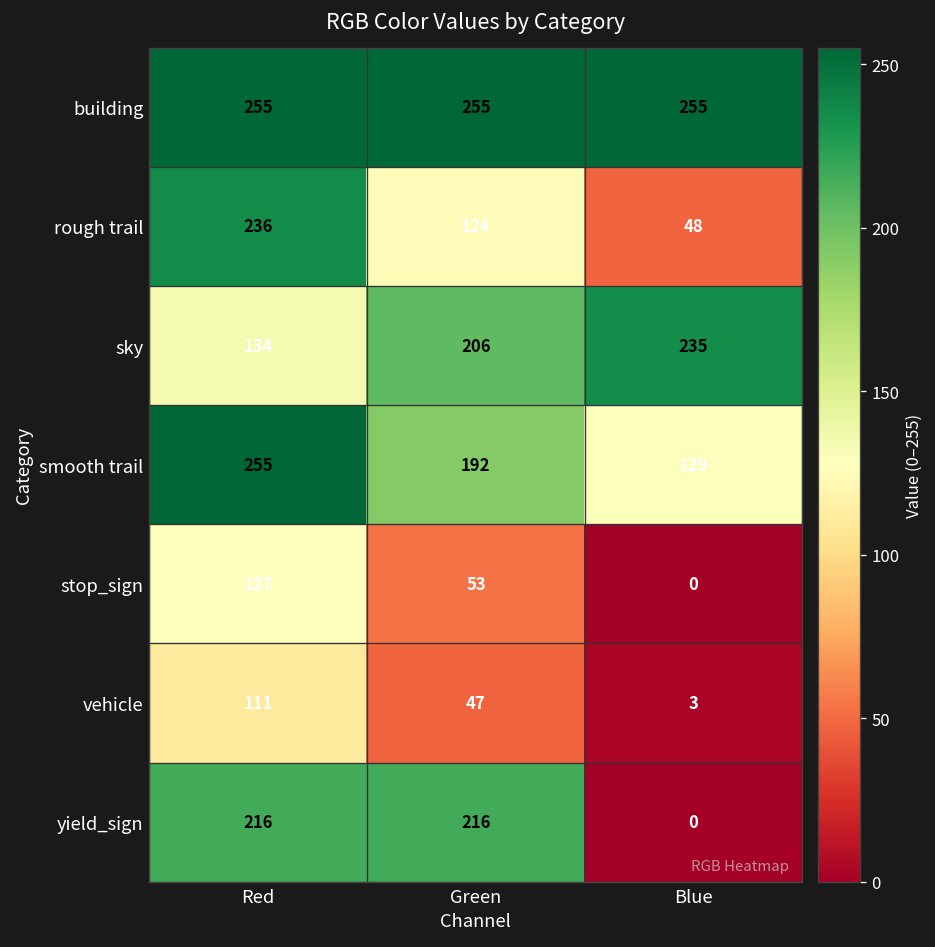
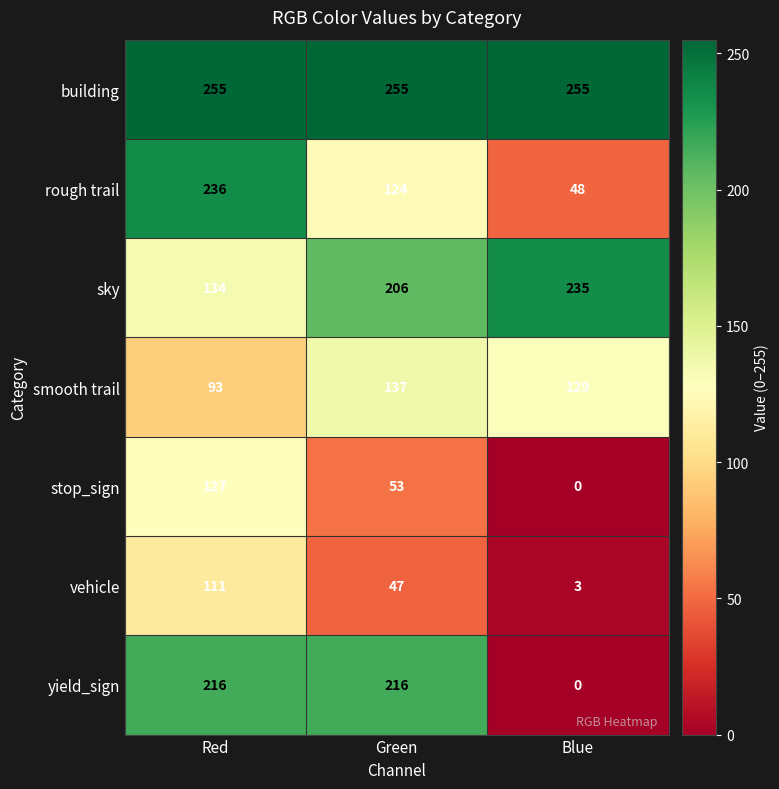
  {
    "building": {
      "Red": 255,
      "Green": 255,
      "Blue": 255
    },
    "rough trail": {
      "Red": 236,
      "Green": 124,
      "Blue": 48
    },
    "sky": {
      "Red": 134,
      "Green": 206,
      "Blue": 235
    },
    "smooth trail": {
-     "Red": 255,
-     "Green": 192,
+     "Red": 93,
+     "Green": 137,
      "Blue": 129
    },
    "stop_sign": {
      "Red": 127,
      "Green": 53,
      "Blue": 0
    },
    "vehicle": {
      "Red": 111,
      "Green": 47,
      "Blue": 3
    },
    "yield_sign": {
      "Red": 216,
      "Green": 216
    }
  }
